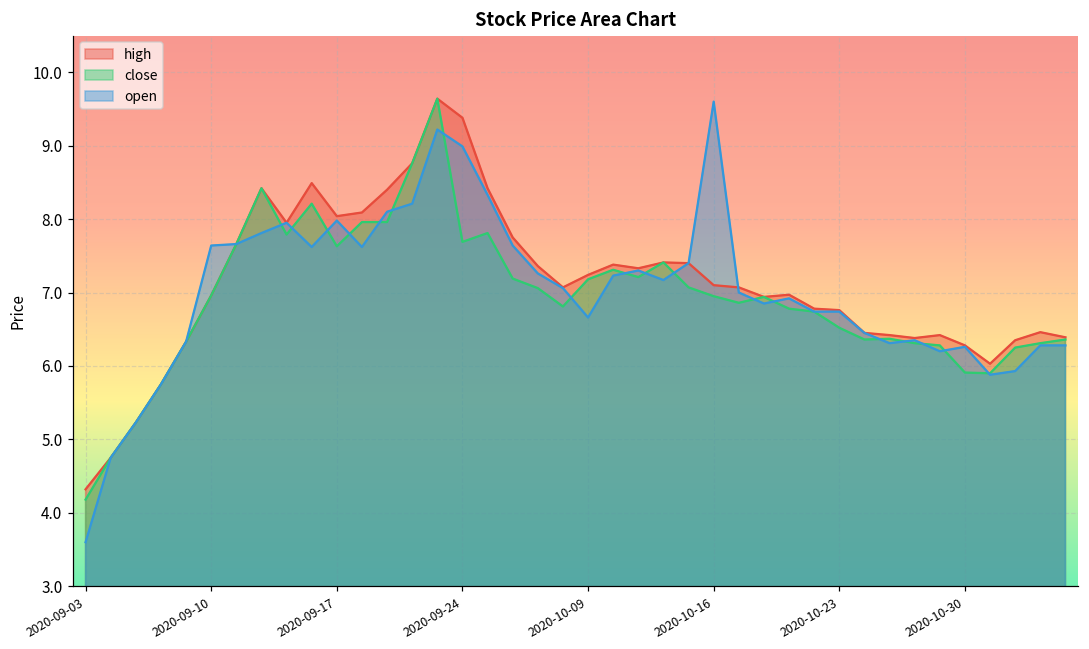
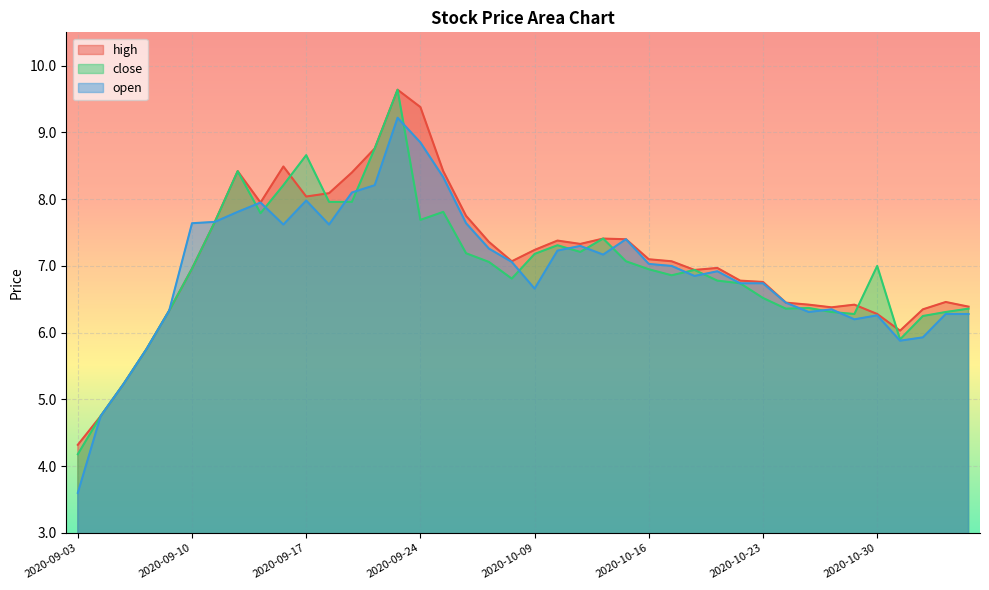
  {
    "high": {
      "2020-09-03": 4.3,
      "2020-09-17": 8.0,
      "2020-09-24": 9.4,
      "2020-10-09": 7.2,
      "2020-10-16": 7.1
    },
    "close": {
      "2020-09-03": 4.2,
-     "2020-09-17": 7.6,
+     "2020-09-17": 8.7,
      "2020-09-24": 7.7,
      "2020-10-09": 7.2,
      "2020-10-16": 7.0,
      "2020-10-23": 6.5,
-     "2020-10-30": 5.9
+     "2020-10-30": 7.0
    },
    "open": {
      "2020-09-03": 3.6,
      "2020-09-10": 7.6,
      "2020-09-17": 8.0,
-     "2020-09-24": 9.0,
+     "2020-09-24": 8.9,
      "2020-10-09": 6.7,
-     "2020-10-16": 9.6
+     "2020-10-16": 7.0
    }
  }
